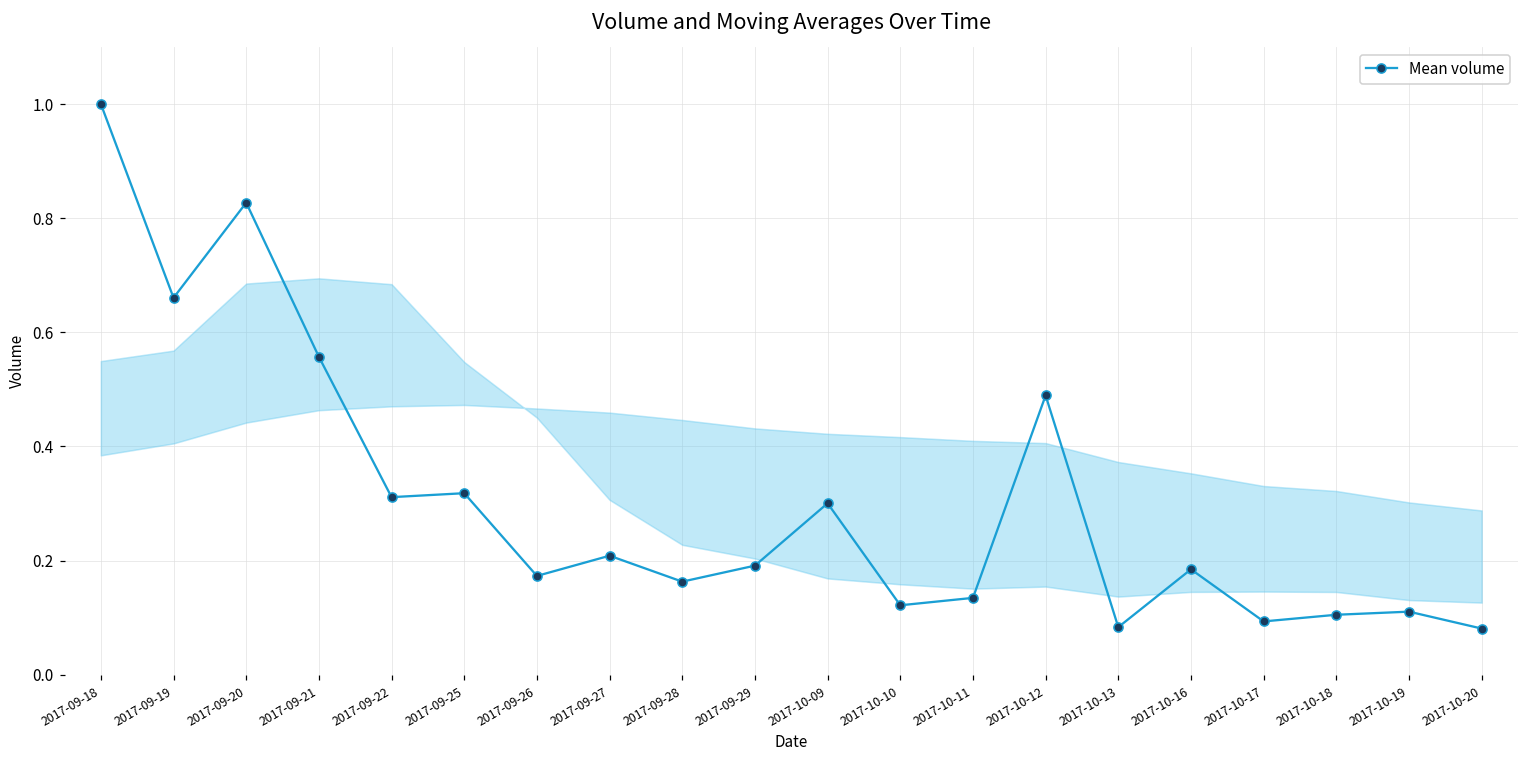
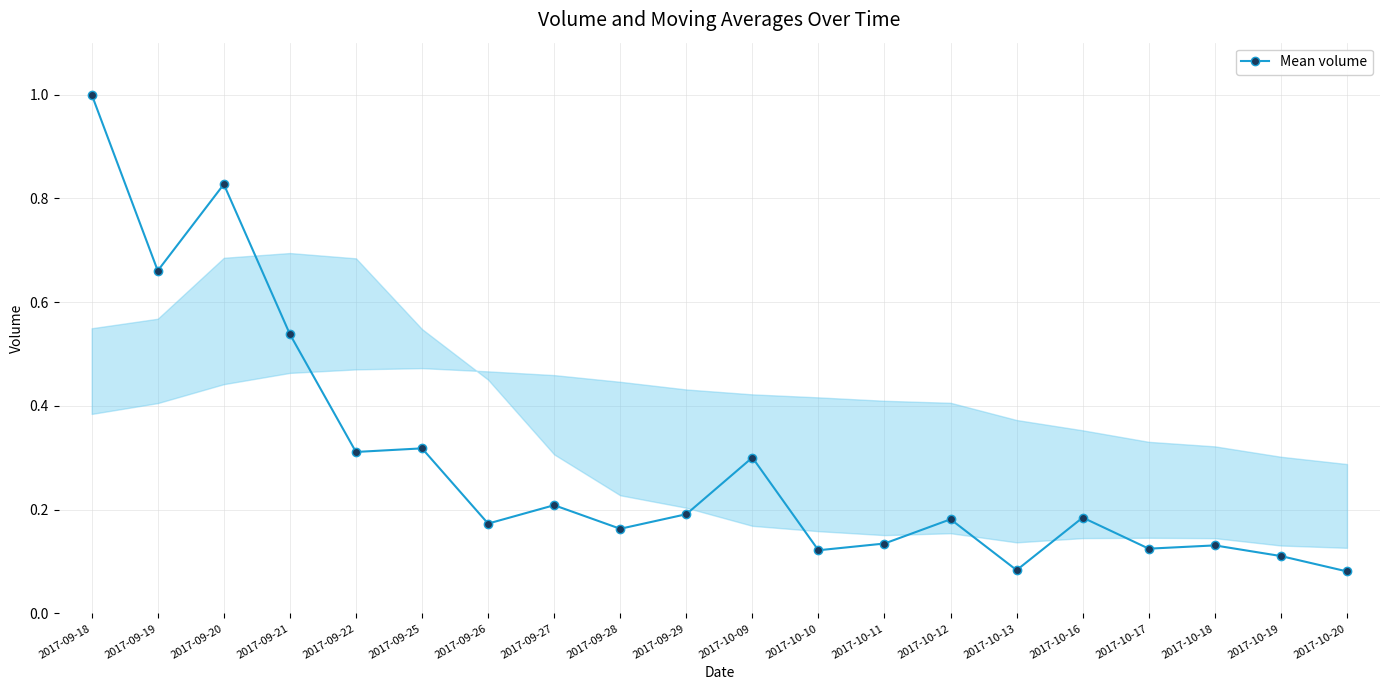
  {
    "Mean volume": {
      "2017-09-18": 1.00,
      "2017-09-19": 0.66,
      "2017-09-20": 0.83,
-     "2017-09-21": 0.56,
+     "2017-09-21": 0.54,
      "2017-09-22": 0.31,
      "2017-09-25": 0.32,
      "2017-09-26": 0.17,
      "2017-09-27": 0.21,
      "2017-09-28": 0.16,
      "2017-09-29": 0.19,
      "2017-10-09": 0.30,
      "2017-10-10": 0.12,
      "2017-10-11": 0.13,
-     "2017-10-12": 0.49,
+     "2017-10-12": 0.18,
      "2017-10-13": 0.08,
      "2017-10-16": 0.18,
-     "2017-10-17": 0.09,
-     "2017-10-18": 0.11,
+     "2017-10-17": 0.12,
+     "2017-10-18": 0.13,
      "2017-10-19": 0.11,
      "2017-10-20": 0.08
    }
  }
